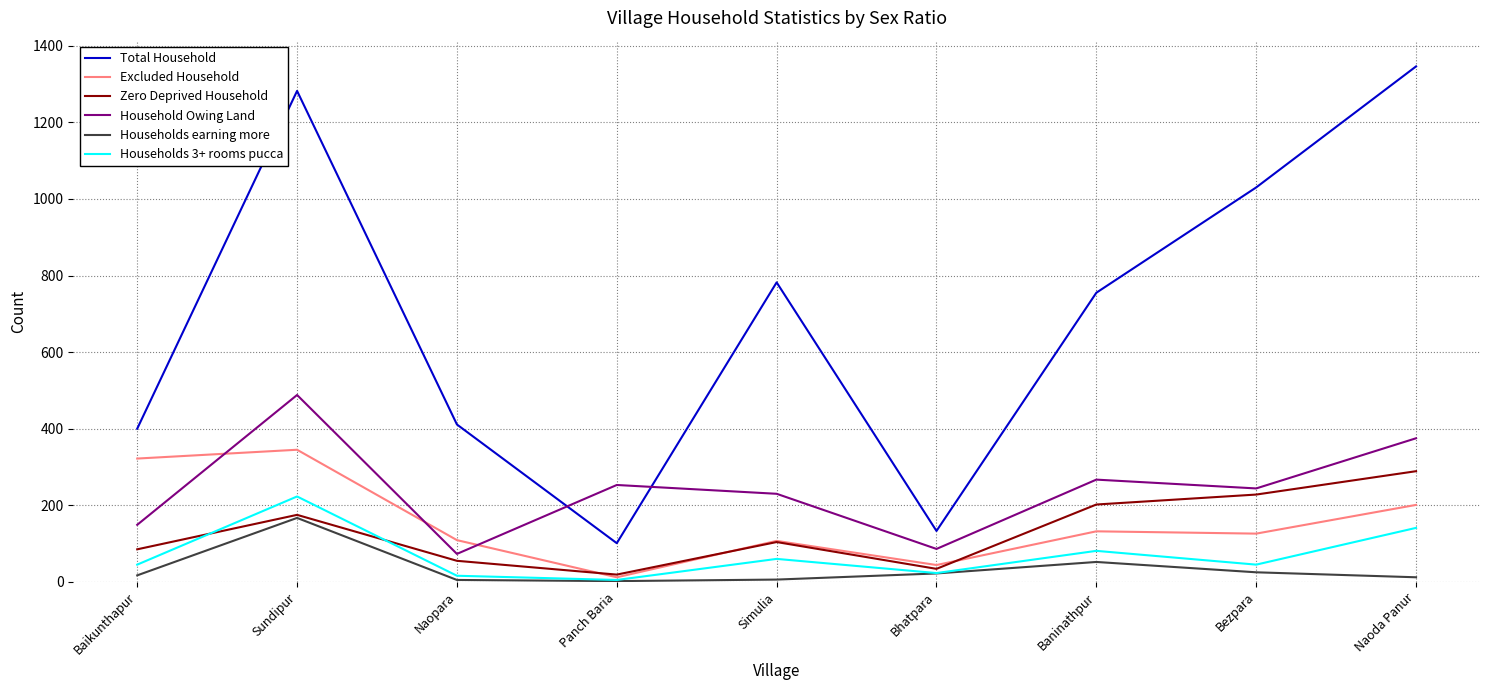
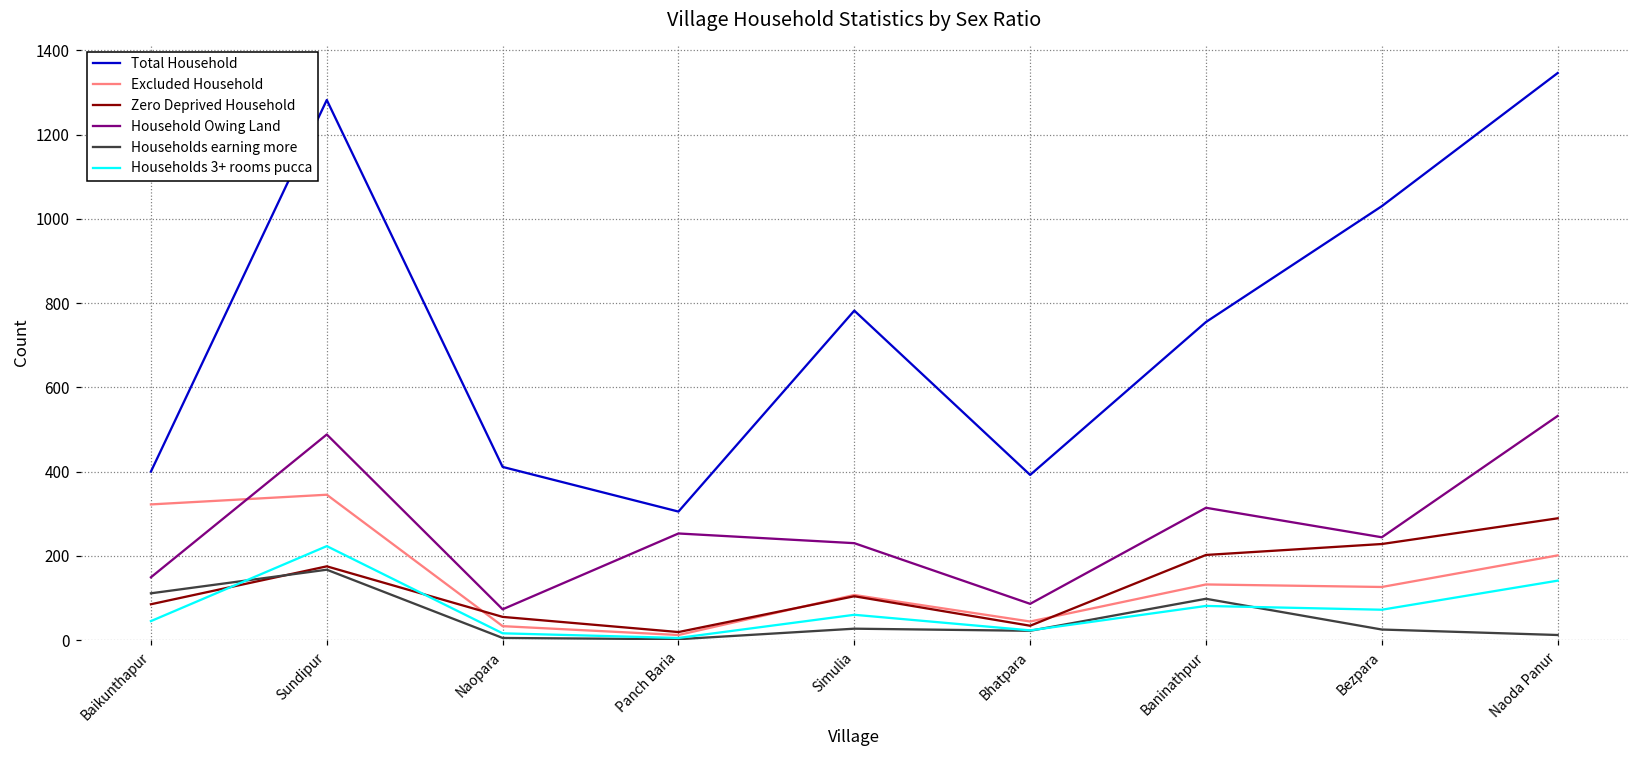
  {
    "Total Household": {
      "Baikunthapur": 400,
      "Sundipur": 1280,
      "Naopara": 410,
-     "Panch Baria": 100,
+     "Panch Baria": 310,
      "Simulia": 780,
-     "Bhatpara": 130,
+     "Bhatpara": 390,
      "Baninathpur": 760,
      "Bezpara": 1030,
      "Naoda Panur": 1350
    },
    "Excluded Household": {
      "Baikunthapur": 320,
      "Sundipur": 350,
-     "Naopara": 110,
+     "Naopara": 30,
      "Panch Baria": 10,
      "Bhatpara": 40,
      "Baninathpur": 130,
      "Bezpara": 130,
      "Naoda Panur": 200
    },
    "Zero Deprived Household": {
      "Baikunthapur": 90,
      "Sundipur": 180,
      "Naopara": 60,
      "Panch Baria": 20,
      "Bhatpara": 30,
      "Baninathpur": 200,
      "Bezpara": 230,
      "Naoda Panur": 290
    },
    "Household Owing Land": {
      "Baikunthapur": 150,
      "Sundipur": 490,
      "Naopara": 70,
      "Panch Baria": 250,
      "Simulia": 230,
      "Bhatpara": 90,
-     "Baninathpur": 270,
+     "Baninathpur": 310,
      "Bezpara": 240,
-     "Naoda Panur": 380
+     "Naoda Panur": 530
    },
    "Households earning more": {
-     "Baikunthapur": 20,
+     "Baikunthapur": 110,
      "Sundipur": 170,
      "Naopara": 10,
-     "Simulia": 10,
-     "Baninathpur": 50,
+     "Simulia": 30,
+     "Baninathpur": 100,
      "Bezpara": 30,
      "Naoda Panur": 10
    },
    "Households 3+ rooms pucca": {
      "Baikunthapur": 50,
      "Sundipur": 220,
      "Naopara": 20,
      "Simulia": 60,
      "Baninathpur": 80,
-     "Bezpara": 50,
+     "Bezpara": 70,
      "Naoda Panur": 140
    }
  }
